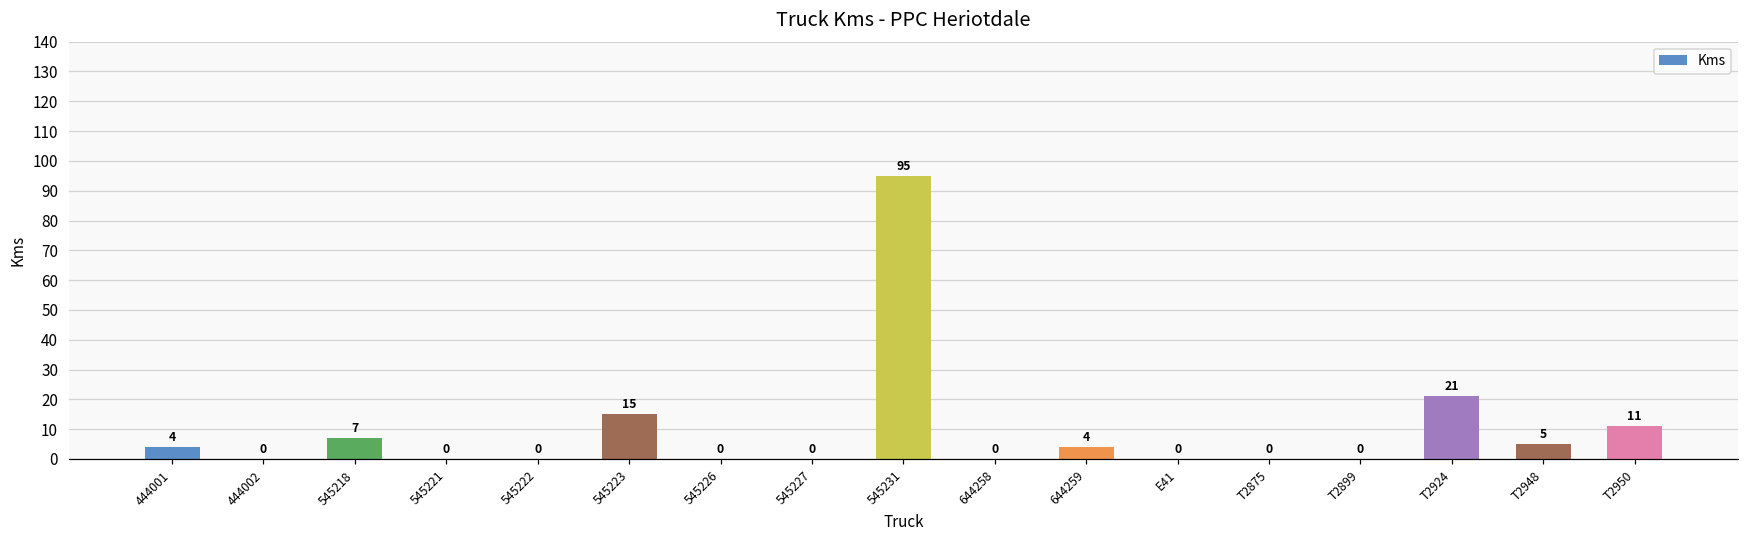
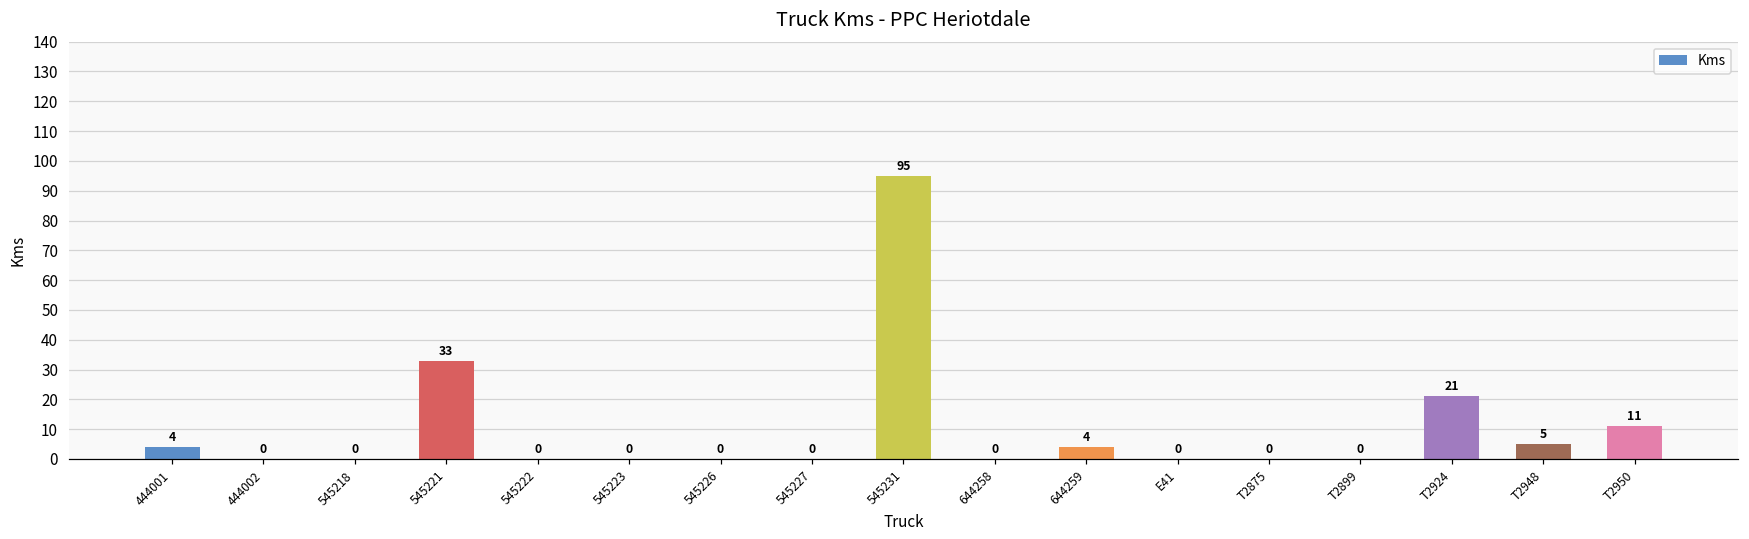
  {
    "444001": 4,
    "444002": 0,
-   "545218": 7,
-   "545221": 0,
+   "545218": 0,
+   "545221": 33,
    "545222": 0,
-   "545223": 15,
+   "545223": 0,
    "545226": 0,
    "545227": 0,
    "545231": 95,
    "644258": 0,
    "644259": 4,
    "E41": 0,
    "T2875": 0,
    "T2899": 0,
    "T2924": 21,
    "T2948": 5,
    "T2950": 11
  }
